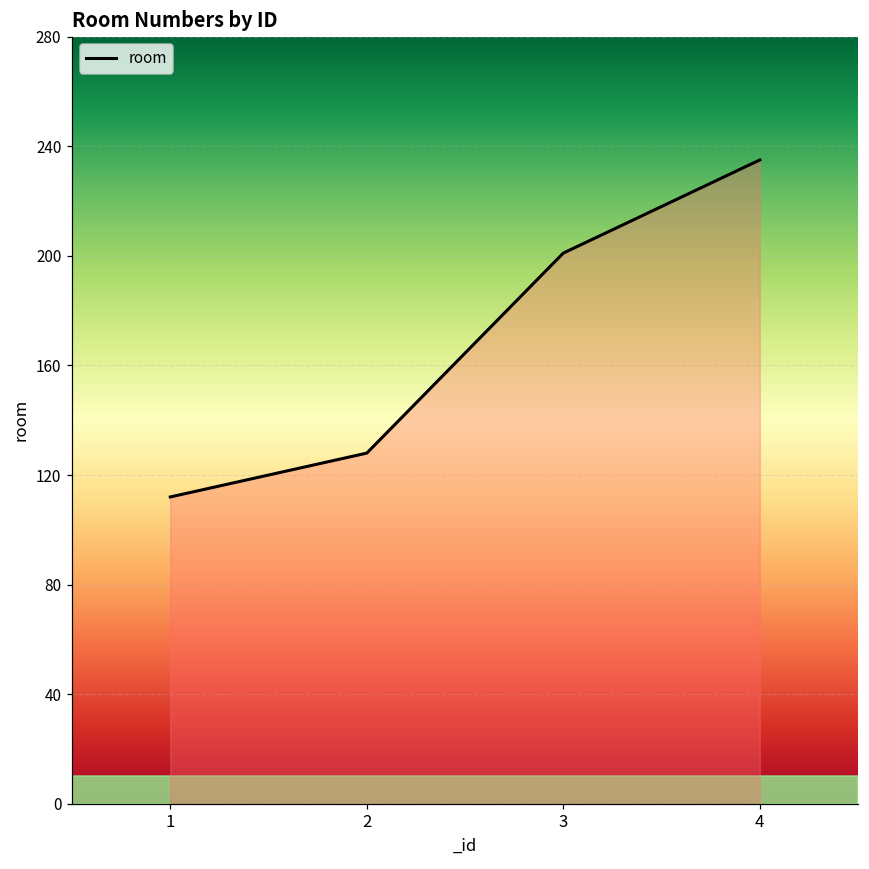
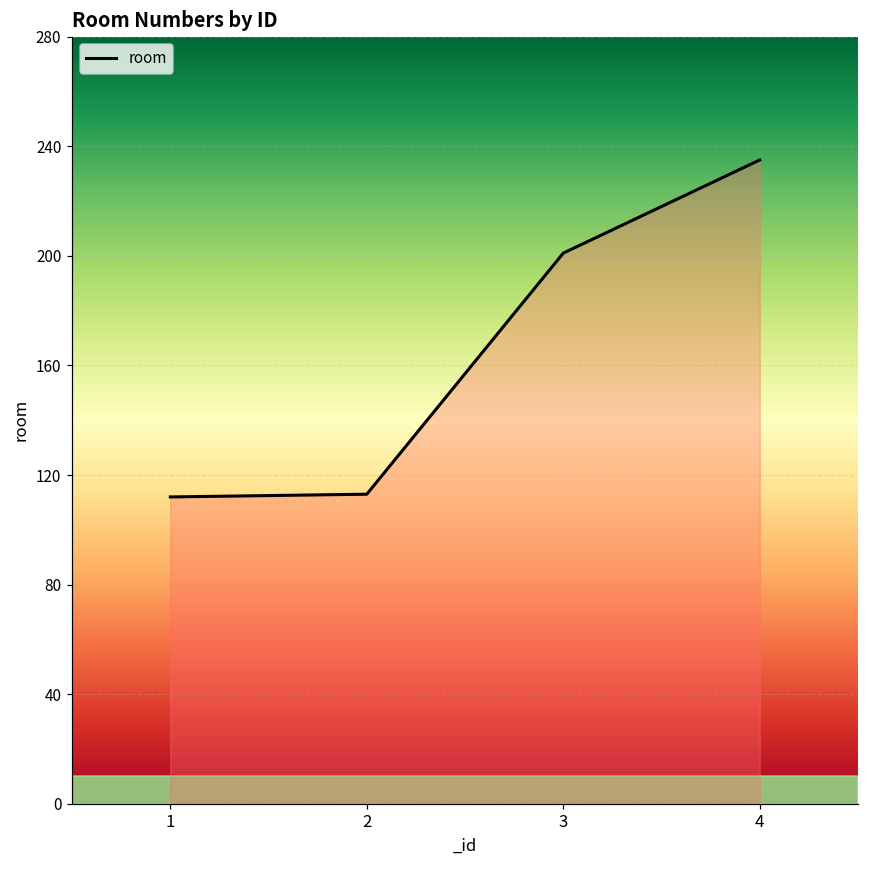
  {
    "1": 112,
-   "2": 128,
+   "2": 113,
    "3": 201,
    "4": 235
  }
